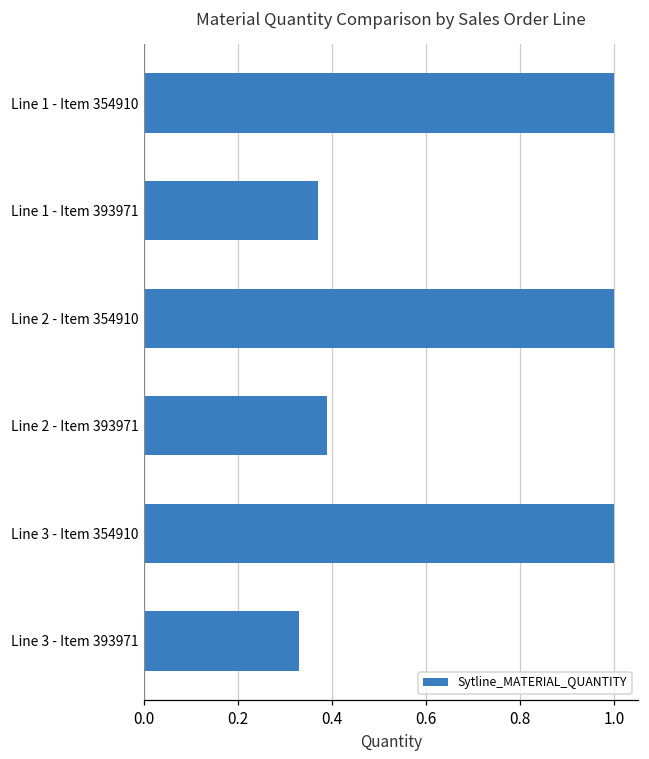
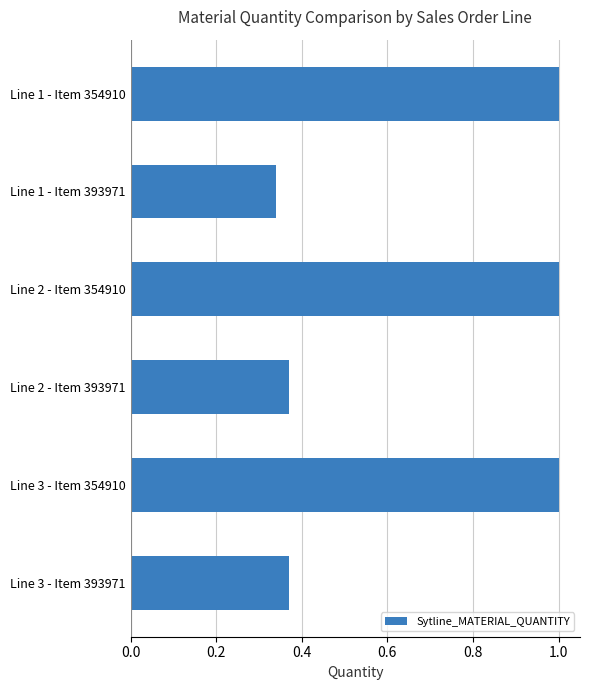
  {
    "Line 1 - Item 354910": 1.00,
-   "Line 1 - Item 393971": 0.37,
+   "Line 1 - Item 393971": 0.34,
    "Line 2 - Item 354910": 1.00,
-   "Line 2 - Item 393971": 0.39,
+   "Line 2 - Item 393971": 0.37,
    "Line 3 - Item 354910": 1.00,
-   "Line 3 - Item 393971": 0.33
+   "Line 3 - Item 393971": 0.37
  }
